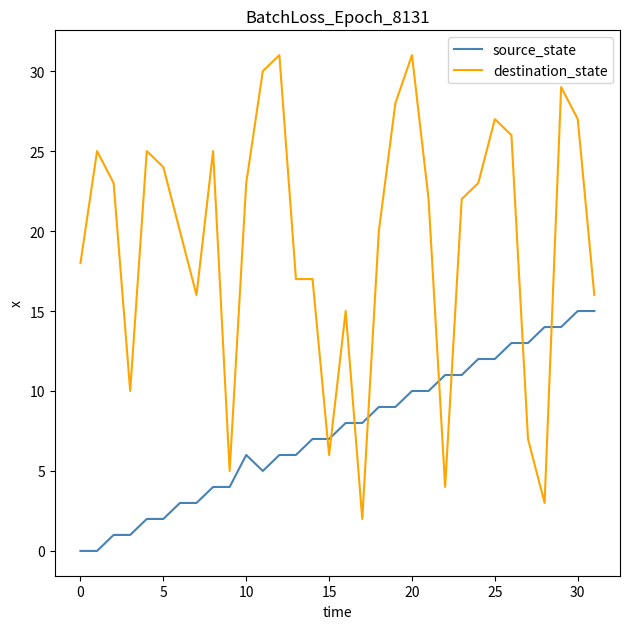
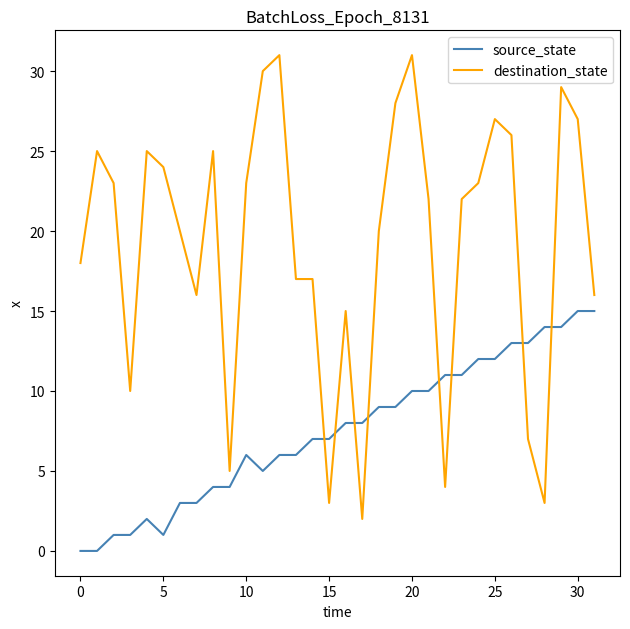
  {
    "source_state": {
      "0": 0,
-     "5": 2,
+     "5": 1,
      "10": 6,
      "15": 7,
      "20": 10,
      "25": 12,
      "30": 15
    },
    "destination_state": {
      "0": 18,
      "5": 24,
      "10": 23,
-     "15": 6,
+     "15": 3,
      "20": 31,
      "25": 27,
      "30": 27
    }
  }
